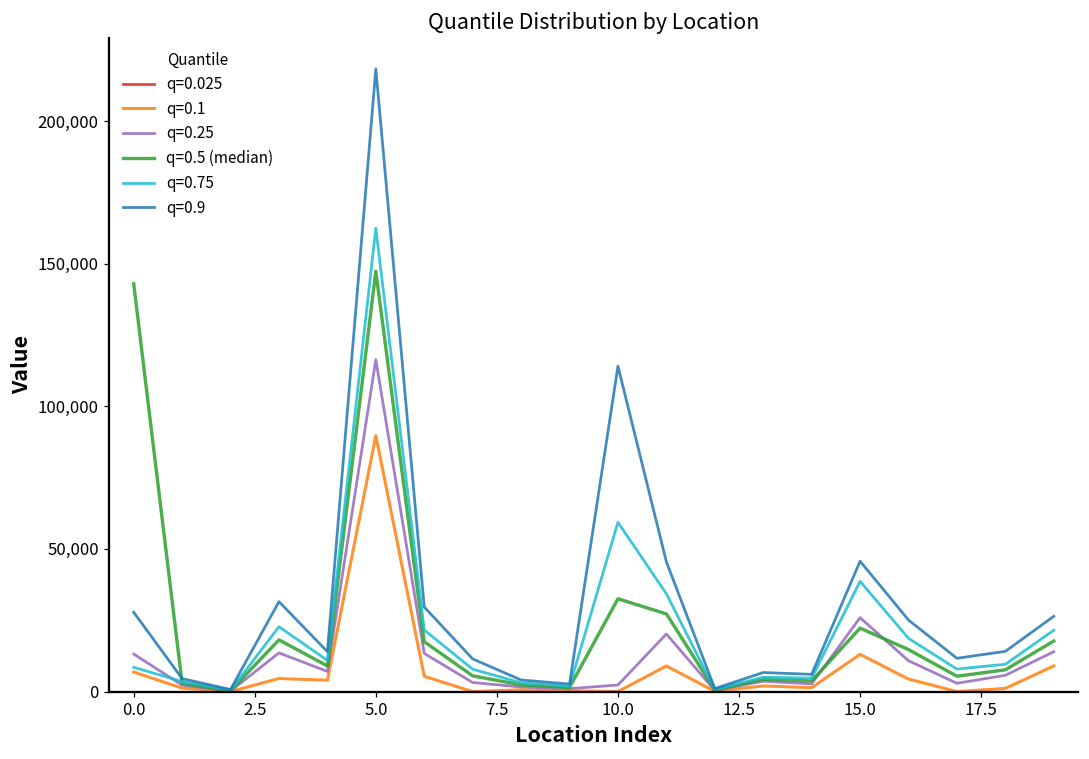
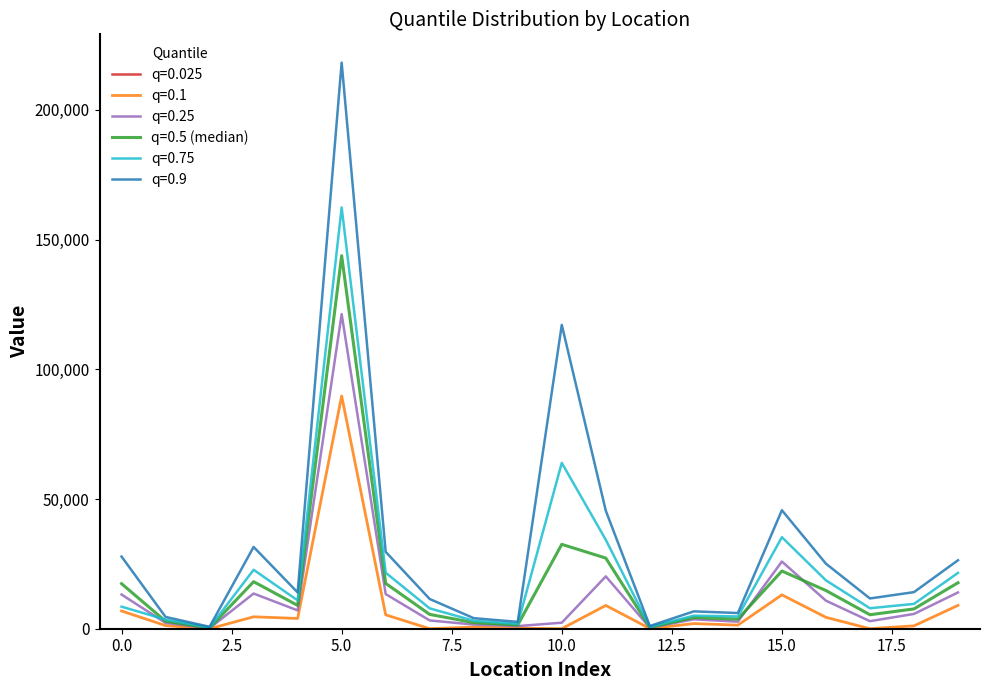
  {
    "q=0.025": {
      "0.0": "0",
      "5.0": "0",
      "15.0": "0"
    },
    "q=0.1": {
      "0.0": "7,000",
      "5.0": "90,000",
      "15.0": "13,000"
    },
    "q=0.25": {
      "0.0": "13,000",
-     "5.0": "116,000",
+     "5.0": "121,000",
      "10.0": "2,000",
      "15.0": "26,000"
    },
    "q=0.5 (median)": {
-     "0.0": "143,000",
-     "5.0": "147,000",
+     "0.0": "17,000",
+     "5.0": "144,000",
      "10.0": "33,000",
      "15.0": "22,000"
    },
    "q=0.75": {
      "0.0": "9,000",
      "5.0": "162,000",
-     "10.0": "59,000",
-     "15.0": "39,000"
+     "10.0": "64,000",
+     "15.0": "35,000"
    },
    "q=0.9": {
      "0.0": "28,000",
      "5.0": "218,000",
-     "10.0": "114,000",
+     "10.0": "117,000",
      "15.0": "46,000"
    }
  }
